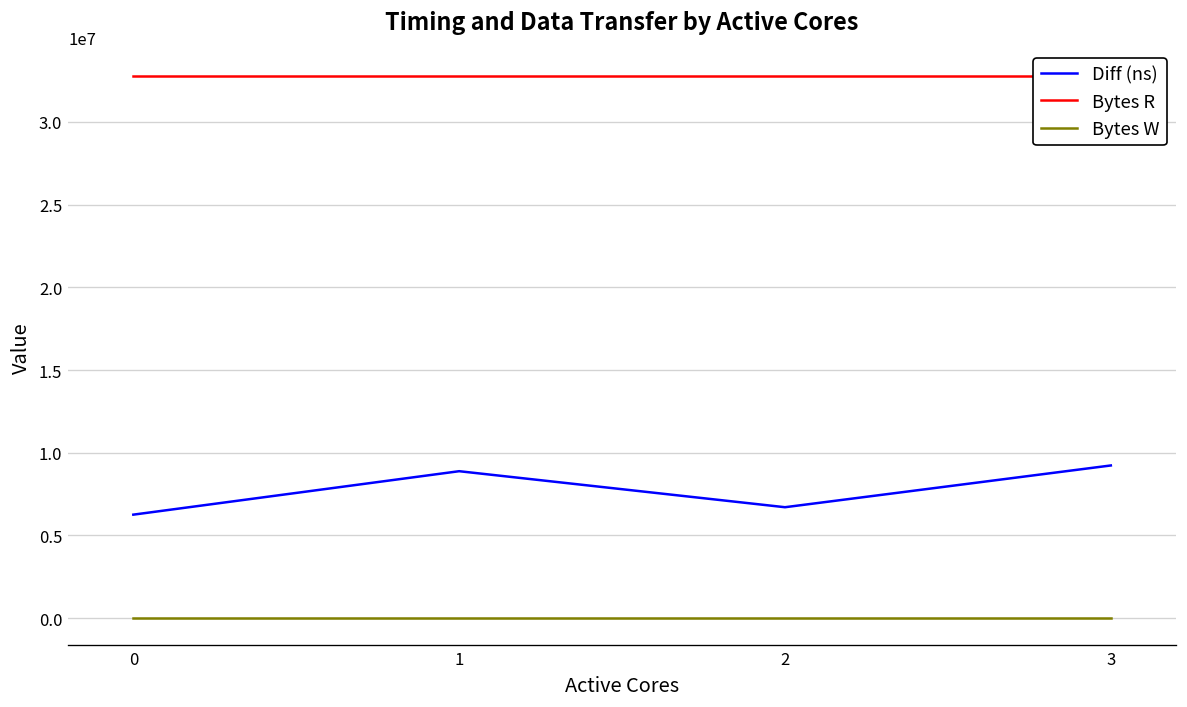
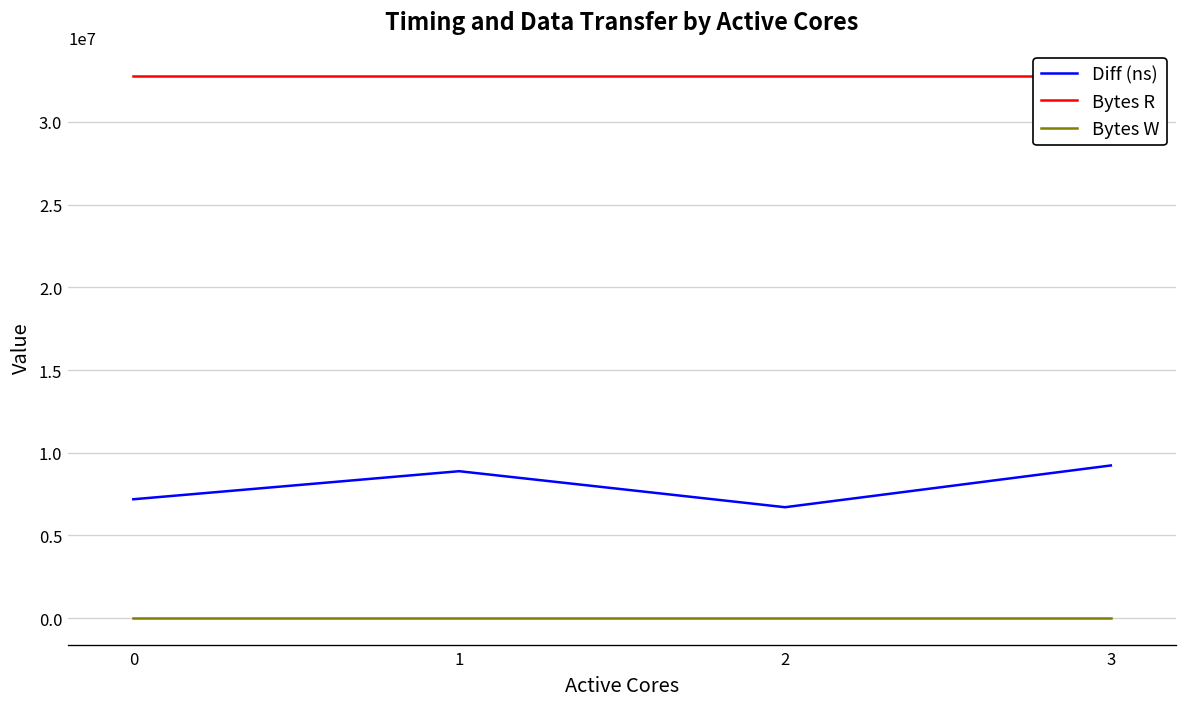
  {
    "Diff (ns)": {
-     "0": 6300000,
+     "0": 7200000,
      "1": 8900000,
      "2": 6700000,
      "3": 9200000
    },
    "Bytes R": {
      "0": 32800000,
      "1": 32800000,
      "2": 32800000
    },
    "Bytes W": {
      "0": 0,
      "1": 0,
      "2": 0,
      "3": 0
    }
  }
